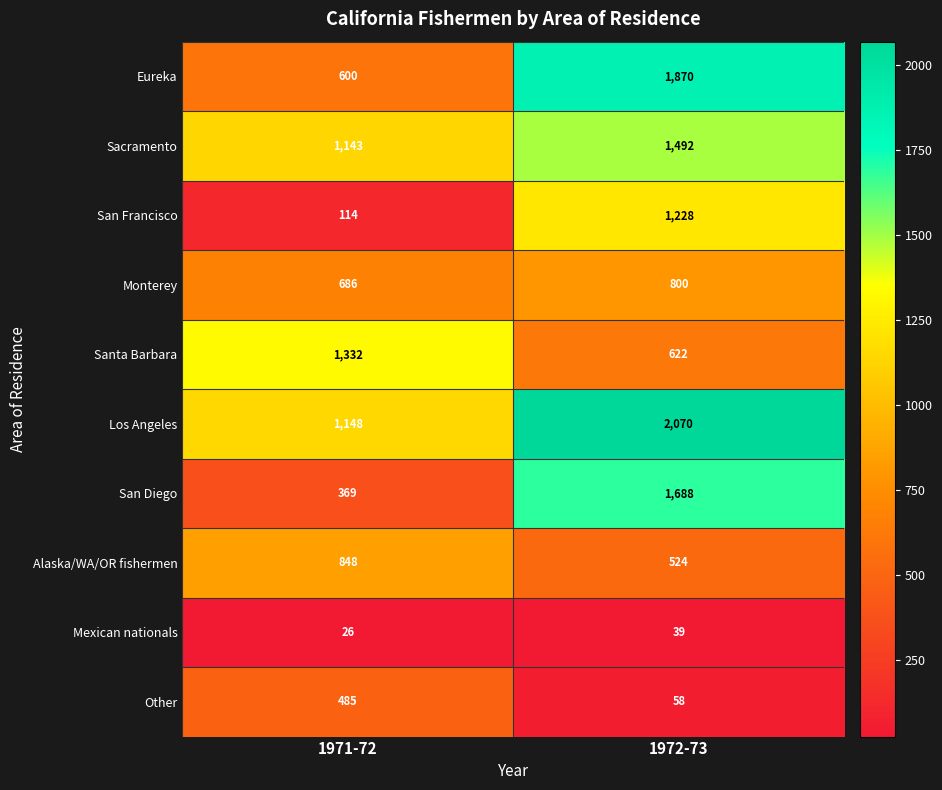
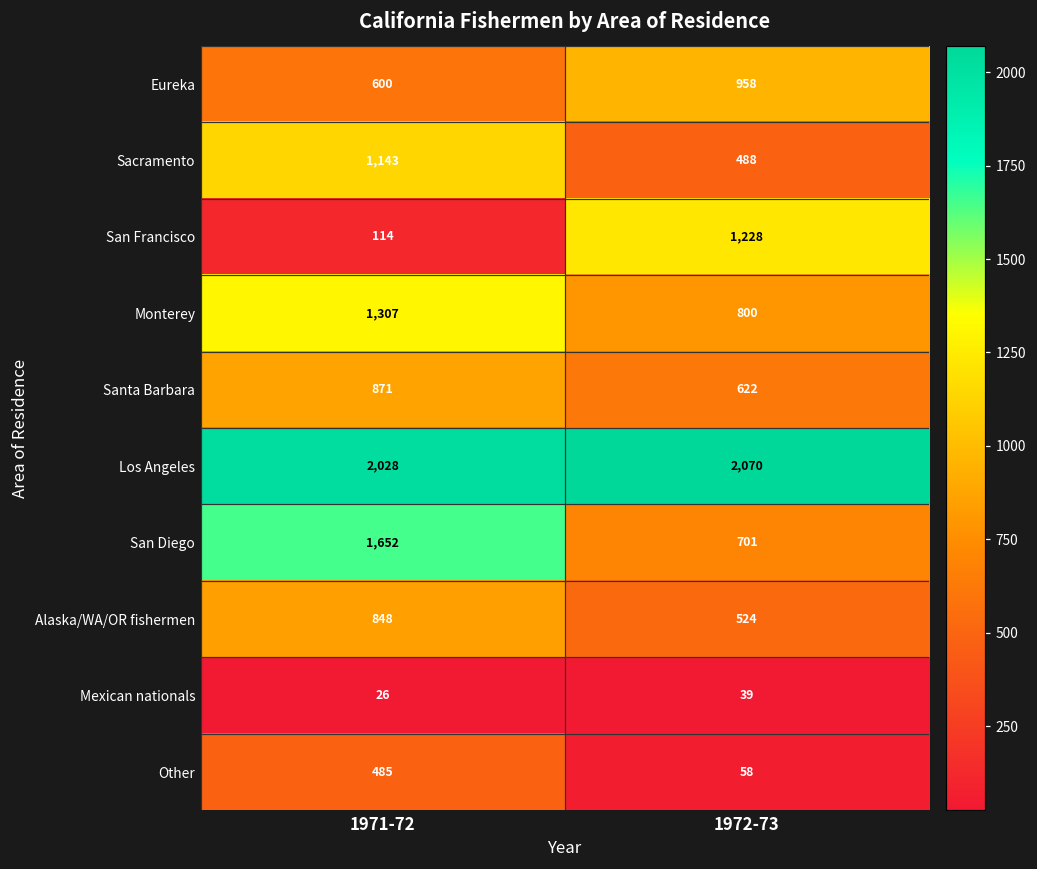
  {
    "Eureka": {
      "1971-72": "600",
-     "1972-73": "1,870"
+     "1972-73": "958"
    },
    "Sacramento": {
      "1971-72": "1,143",
-     "1972-73": "1,492"
+     "1972-73": "488"
    },
    "San Francisco": {
      "1971-72": "114",
      "1972-73": "1,228"
    },
    "Monterey": {
-     "1971-72": "686",
+     "1971-72": "1,307",
      "1972-73": "800"
    },
    "Santa Barbara": {
-     "1971-72": "1,332",
+     "1971-72": "871",
      "1972-73": "622"
    },
    "Los Angeles": {
-     "1971-72": "1,148",
+     "1971-72": "2,028",
      "1972-73": "2,070"
    },
    "San Diego": {
-     "1971-72": "369",
-     "1972-73": "1,688"
+     "1971-72": "1,652",
+     "1972-73": "701"
    },
    "Alaska/WA/OR fishermen": {
      "1971-72": "848",
      "1972-73": "524"
    },
    "Mexican nationals": {
      "1971-72": "26",
      "1972-73": "39"
    },
    "Other": {
      "1971-72": "485",
      "1972-73": "58"
    }
  }
